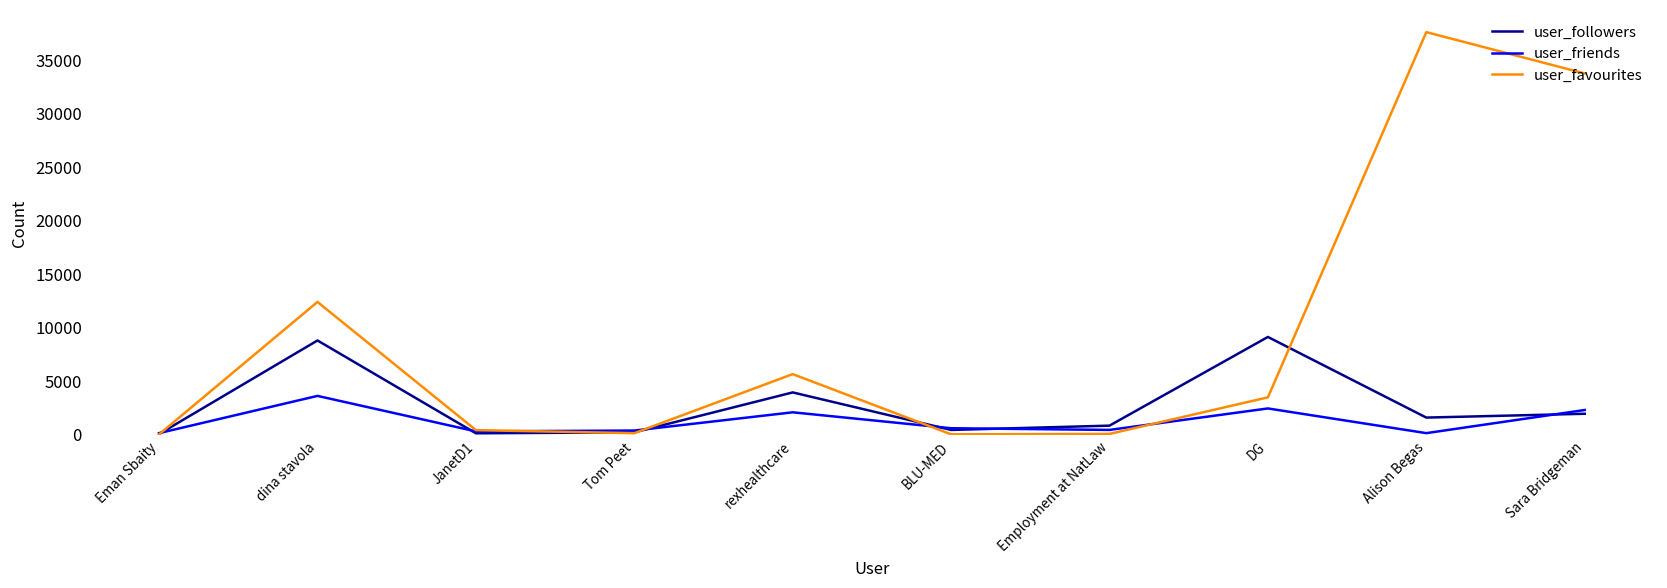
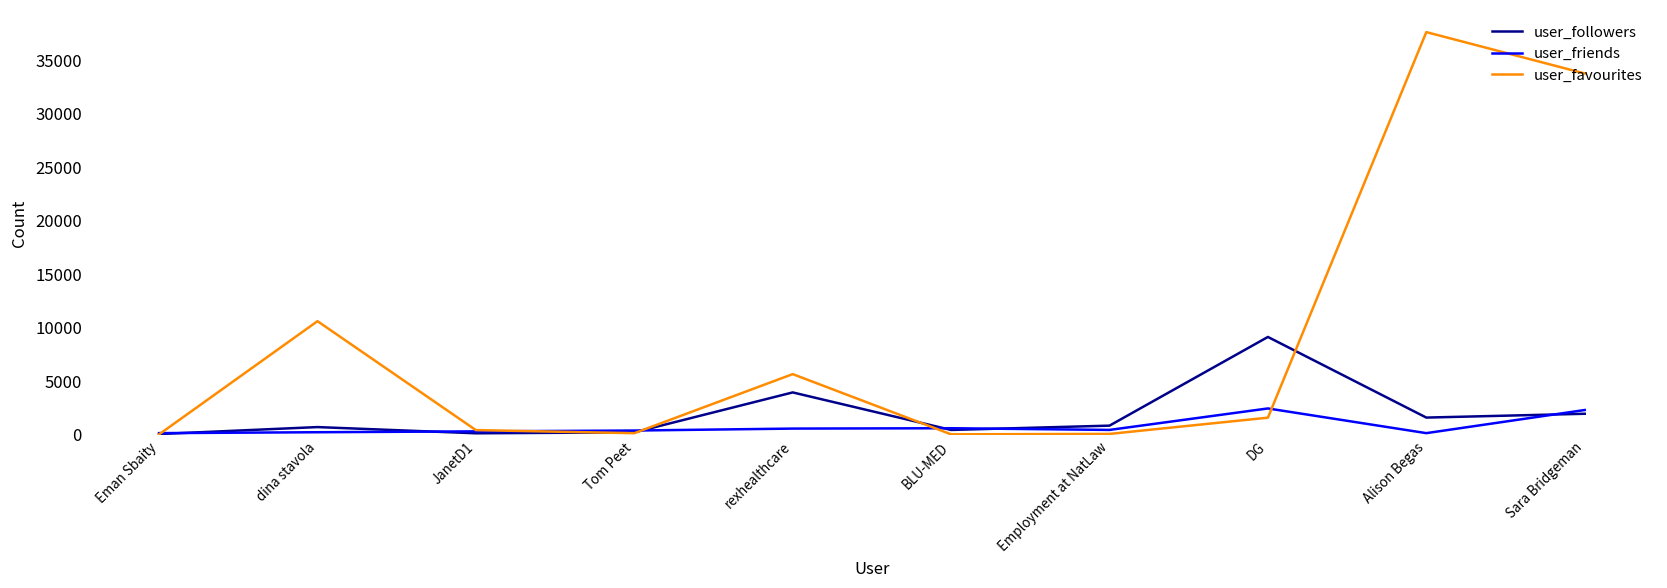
  {
    "user_followers": {
-     "dina stavola": 9000,
+     "dina stavola": 1000,
      "rexhealthcare": 4000,
      "Employment at NatLaw": 1000,
      "DG": 9000,
      "Alison Begas": 2000,
      "Sara Bridgeman": 2000
    },
    "user_friends": {
-     "dina stavola": 4000,
-     "rexhealthcare": 2000,
+     "dina stavola": 0,
+     "rexhealthcare": 1000,
      "Employment at NatLaw": 0,
      "DG": 2000,
      "Alison Begas": 0,
      "Sara Bridgeman": 2000
    },
    "user_favourites": {
-     "dina stavola": 12000,
+     "dina stavola": 11000,
      "rexhealthcare": 6000,
      "BLU-MED": 0,
      "Employment at NatLaw": 0,
-     "DG": 4000,
+     "DG": 2000,
      "Alison Begas": 38000,
      "Sara Bridgeman": 34000
    }
  }
